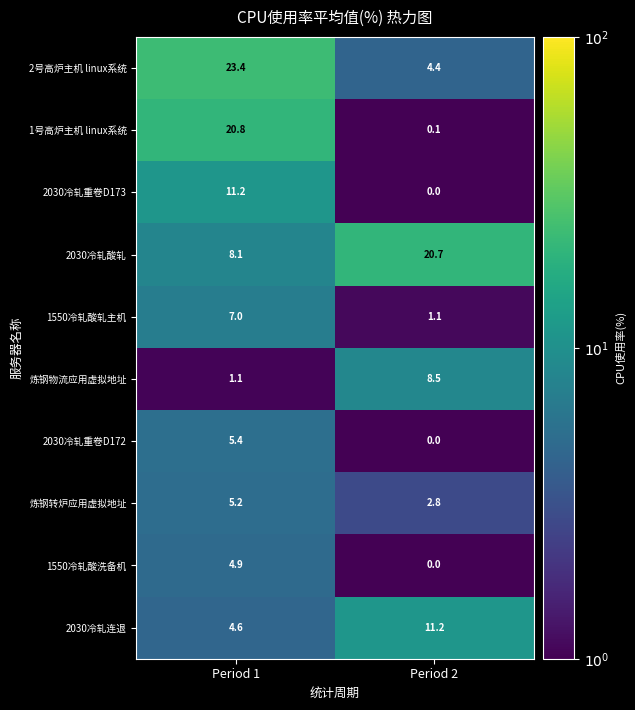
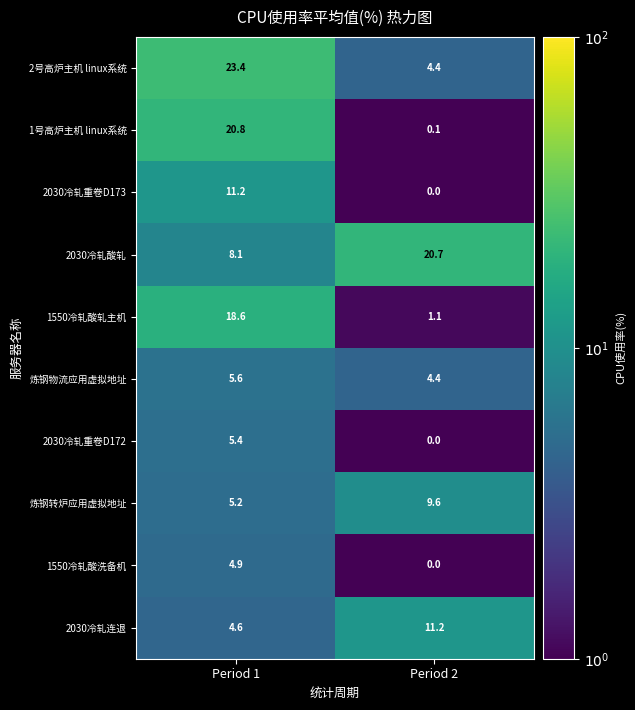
  {
    "2号高炉主机 linux系统": {
      "Period 1": 23.4,
      "Period 2": 4.4
    },
    "1号高炉主机 linux系统": {
      "Period 1": 20.8,
      "Period 2": 0.1
    },
    "2030冷轧重卷D173": {
      "Period 1": 11.2,
      "Period 2": 0.0
    },
    "2030冷轧酸轧": {
      "Period 1": 8.1,
      "Period 2": 20.7
    },
    "1550冷轧酸轧主机": {
-     "Period 1": 7.0,
+     "Period 1": 18.6,
      "Period 2": 1.1
    },
    "炼钢物流应用虚拟地址": {
-     "Period 1": 1.1,
-     "Period 2": 8.5
+     "Period 1": 5.6,
+     "Period 2": 4.4
    },
    "2030冷轧重卷D172": {
      "Period 1": 5.4,
      "Period 2": 0.0
    },
    "炼钢转炉应用虚拟地址": {
      "Period 1": 5.2,
-     "Period 2": 2.8
+     "Period 2": 9.6
    },
    "1550冷轧酸洗备机": {
      "Period 1": 4.9,
      "Period 2": 0.0
    },
    "2030冷轧连退": {
      "Period 1": 4.6,
      "Period 2": 11.2
    }
  }
